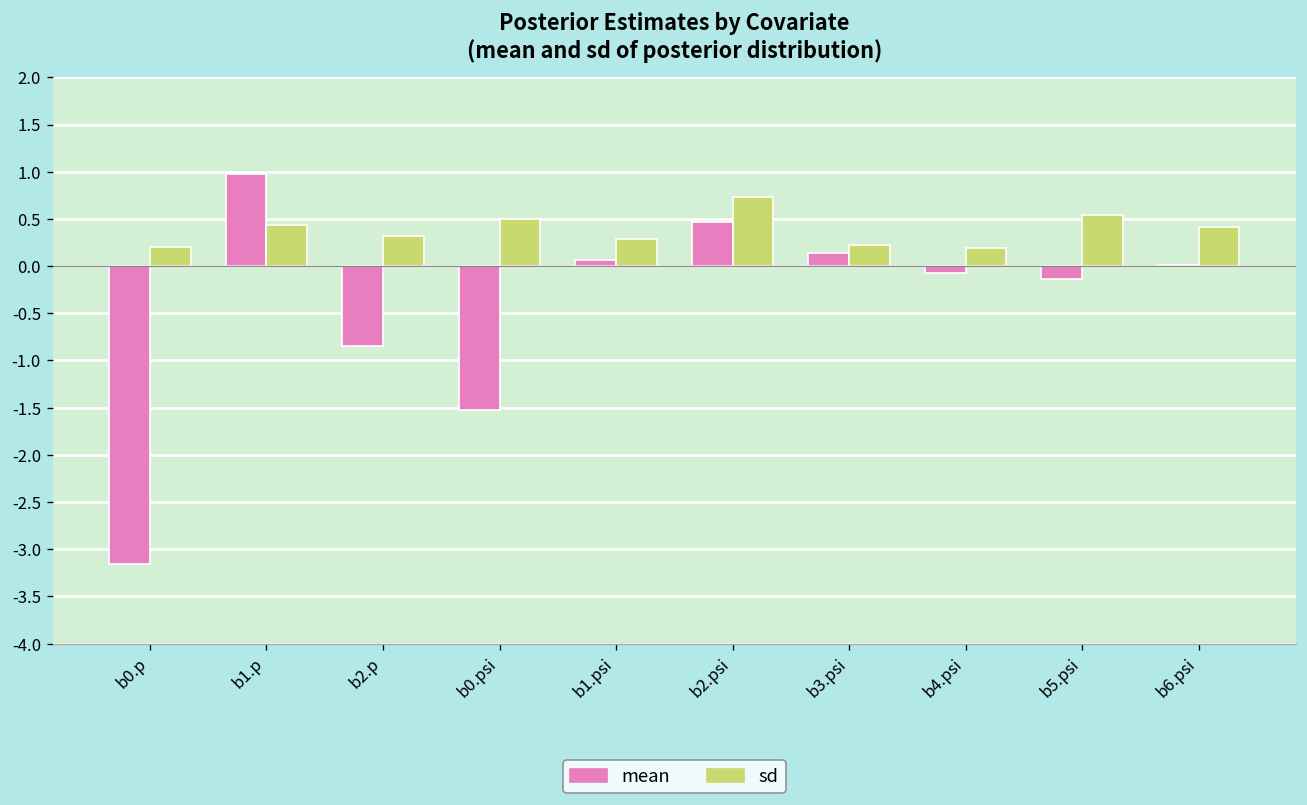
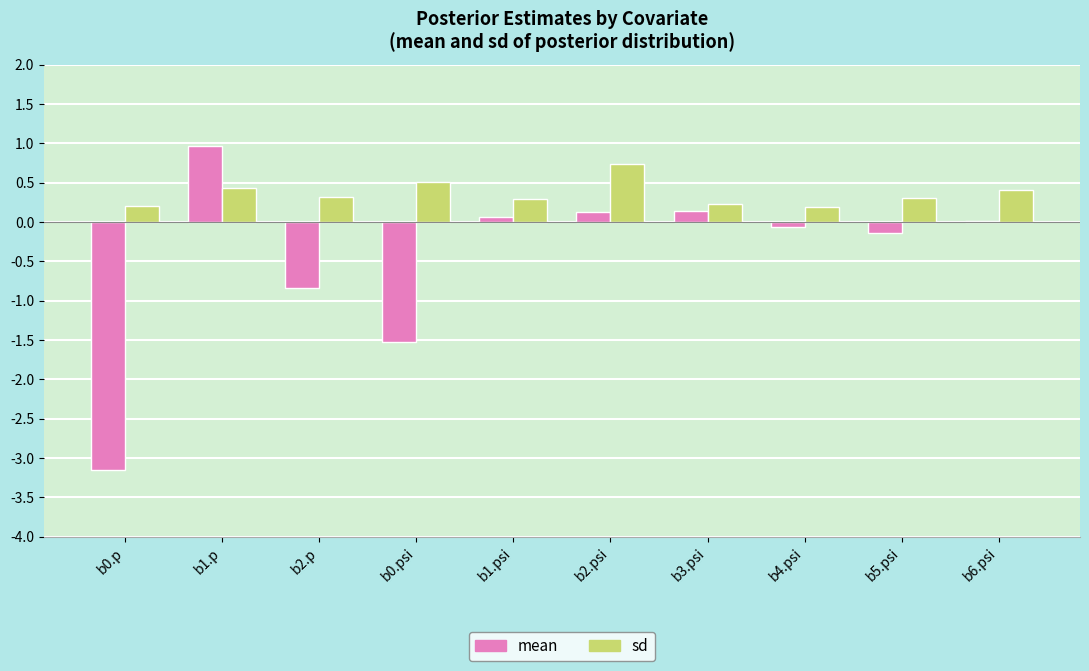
  {
    "mean": {
      "b0.p": -3.2,
      "b1.p": 1.0,
      "b2.p": -0.8,
      "b0.psi": -1.5,
      "b1.psi": 0.1,
-     "b2.psi": 0.5,
+     "b2.psi": 0.1,
      "b3.psi": 0.1,
      "b4.psi": -0.1,
      "b5.psi": -0.1
    },
    "sd": {
      "b0.p": 0.2,
      "b1.p": 0.4,
      "b2.p": 0.3,
      "b0.psi": 0.5,
      "b1.psi": 0.3,
      "b2.psi": 0.7,
      "b3.psi": 0.2,
      "b4.psi": 0.2,
-     "b5.psi": 0.5,
+     "b5.psi": 0.3,
      "b6.psi": 0.4
    }
  }
